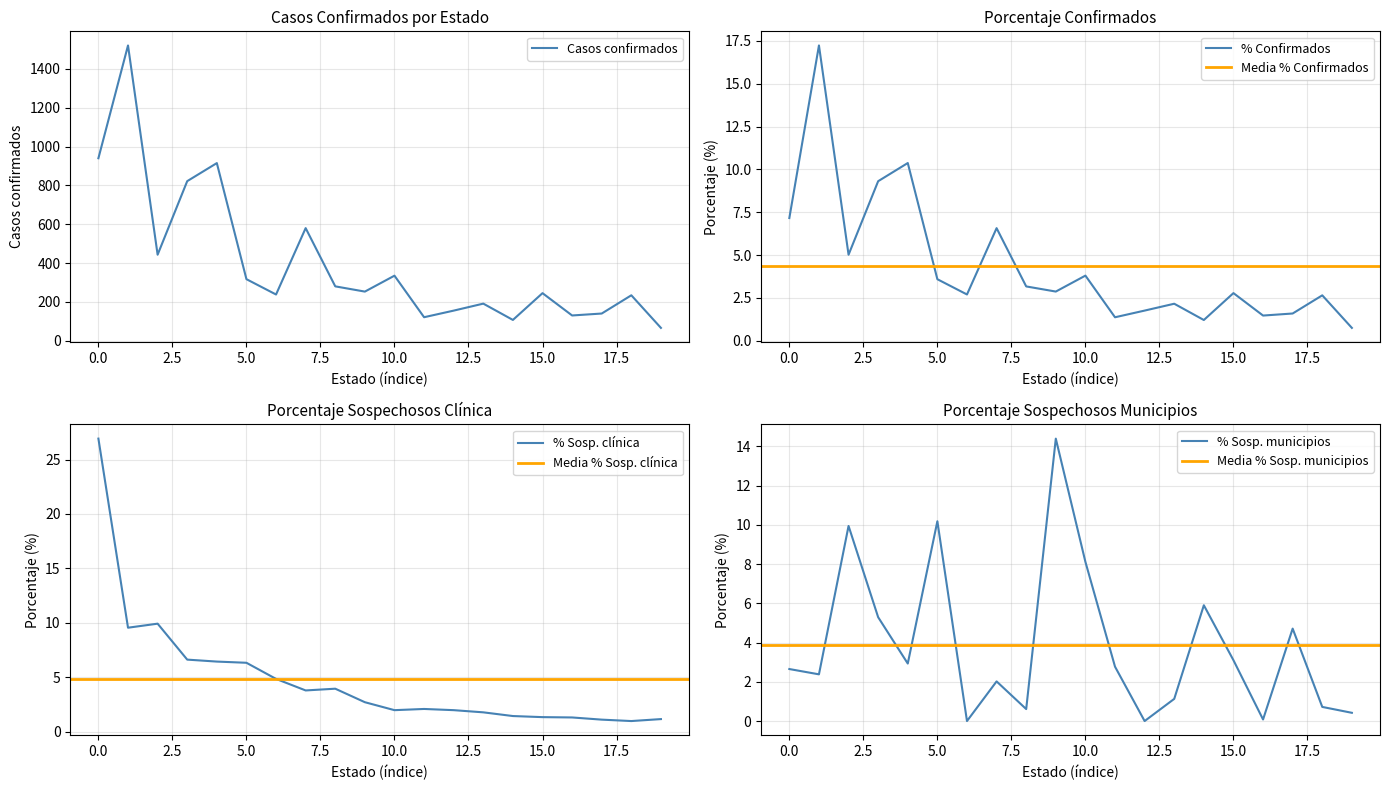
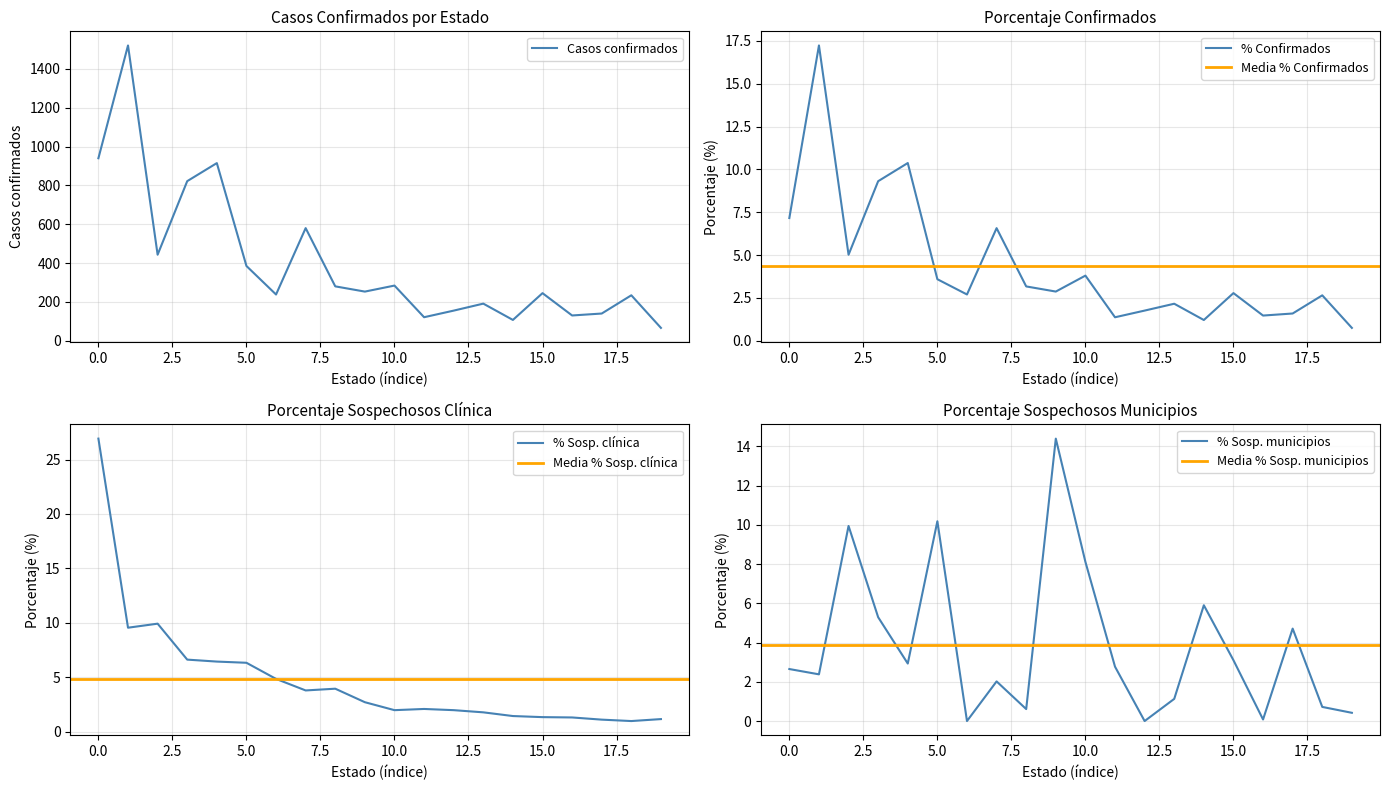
  {
    "Casos Confirmados por Estado": {
      "0.0": 940,
-     "5.0": 320,
-     "10.0": 340,
+     "5.0": 390,
+     "10.0": 280,
      "15.0": 250
    },
    "Porcentaje Confirmados": {
      "0.0": 7.2,
      "5.0": 3.6,
      "10.0": 3.8,
      "15.0": 2.8
    },
    "Porcentaje Sospechosos Clínica": {
      "0.0": 26.9,
      "5.0": 6.3,
      "10.0": 2.0,
      "15.0": 1.4
    },
    "Porcentaje Sospechosos Municipios": {
      "0.0": 2.7,
      "5.0": 10.2,
      "10.0": 8.1,
      "15.0": 3.1
    }
  }
